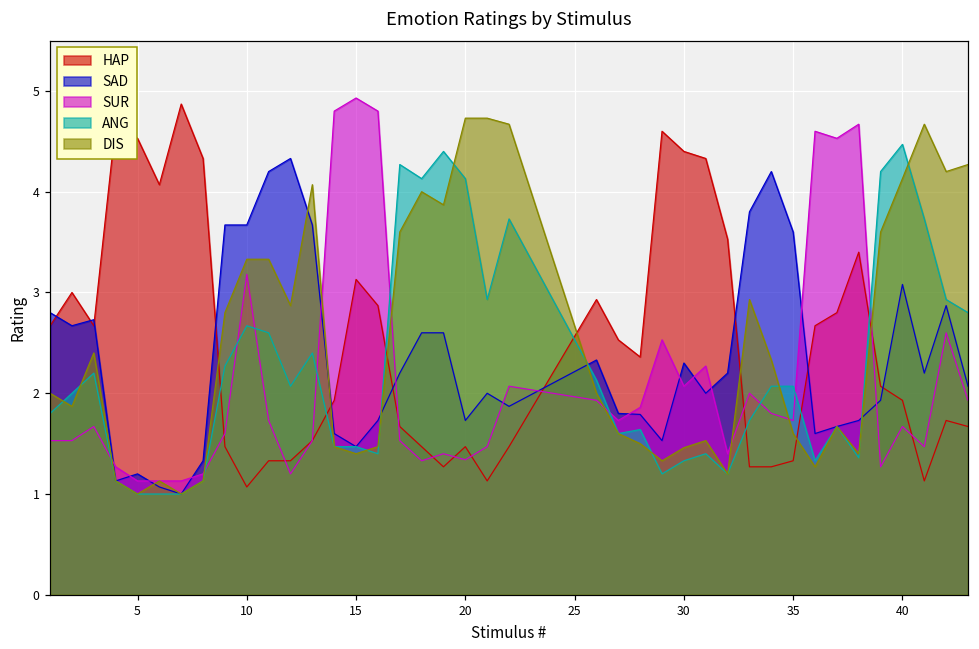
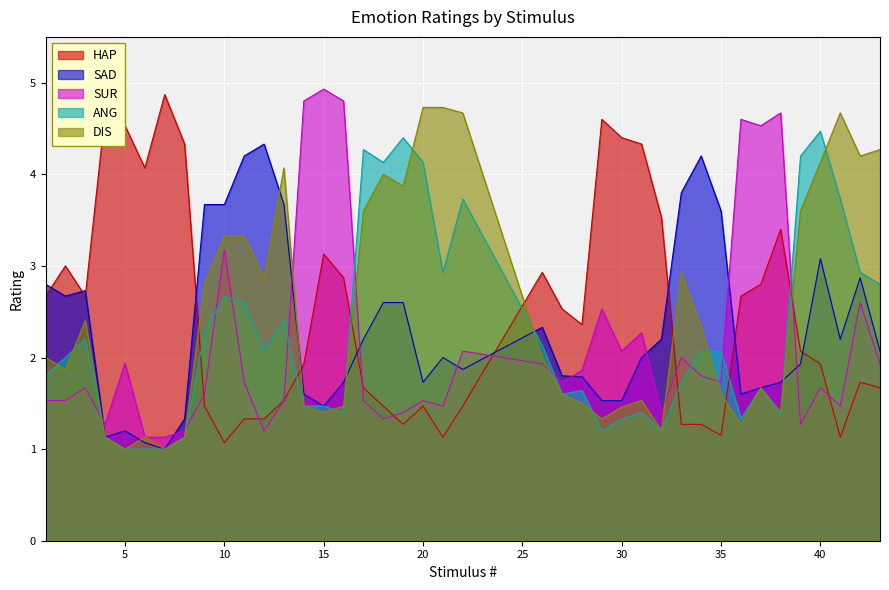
  {
    "HAP": {
      "5": 4.5,
      "10": 1.1,
      "15": 3.1,
      "20": 1.5,
      "30": 4.4,
-     "35": 1.3,
+     "35": 1.2,
      "40": 1.9
    },
    "SAD": {
      "5": 1.2,
      "10": 3.7,
      "20": 1.7,
-     "30": 2.3,
+     "30": 1.5,
      "35": 3.6,
      "40": 3.1
    },
    "SUR": {
-     "5": 1.1,
+     "5": 1.9,
      "10": 3.2,
      "15": 4.9,
-     "20": 1.3,
+     "20": 1.5,
      "30": 2.1,
      "35": 1.7,
      "40": 1.7
    },
    "ANG": {
      "10": 2.7,
      "20": 4.1,
      "30": 1.3,
      "35": 2.1,
      "40": 4.5
    },
    "DIS": {
      "10": 3.3,
      "15": 1.4,
      "20": 4.7,
      "30": 1.5,
      "35": 1.6,
      "40": 4.1
    }
  }
